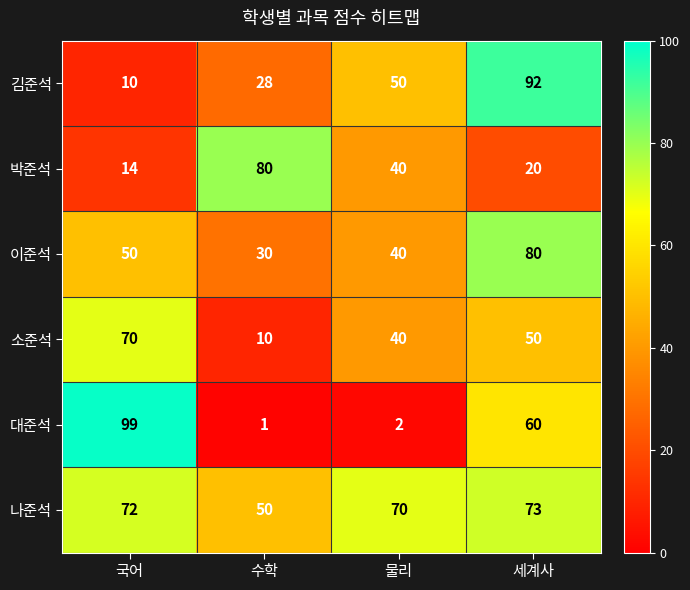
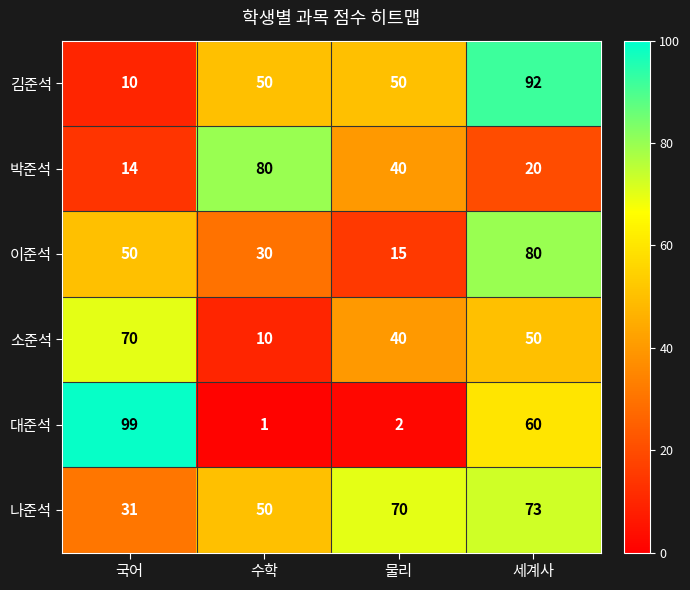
  {
    "김준석": {
      "국어": 10,
-     "수학": 28,
+     "수학": 50,
      "물리": 50,
      "세계사": 92
    },
    "박준석": {
      "국어": 14,
      "수학": 80,
      "물리": 40,
      "세계사": 20
    },
    "이준석": {
      "국어": 50,
      "수학": 30,
-     "물리": 40,
+     "물리": 15,
      "세계사": 80
    },
    "소준석": {
      "국어": 70,
      "수학": 10,
      "물리": 40,
      "세계사": 50
    },
    "대준석": {
      "국어": 99,
      "수학": 1,
      "물리": 2,
      "세계사": 60
    },
    "나준석": {
-     "국어": 72,
+     "국어": 31,
      "수학": 50,
      "물리": 70,
      "세계사": 73
    }
  }
